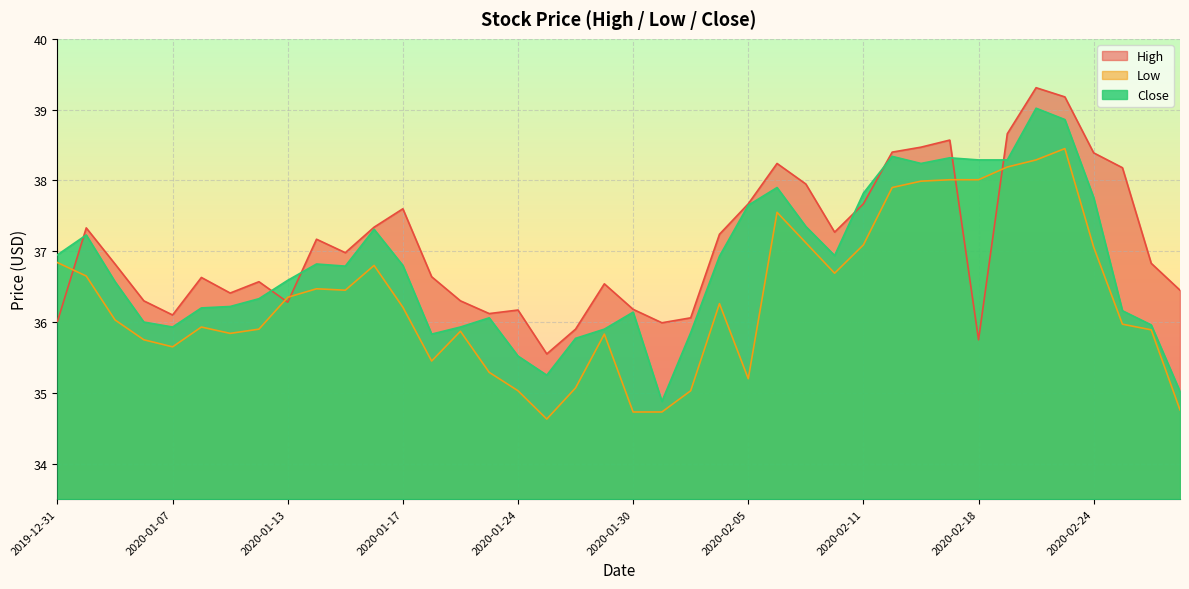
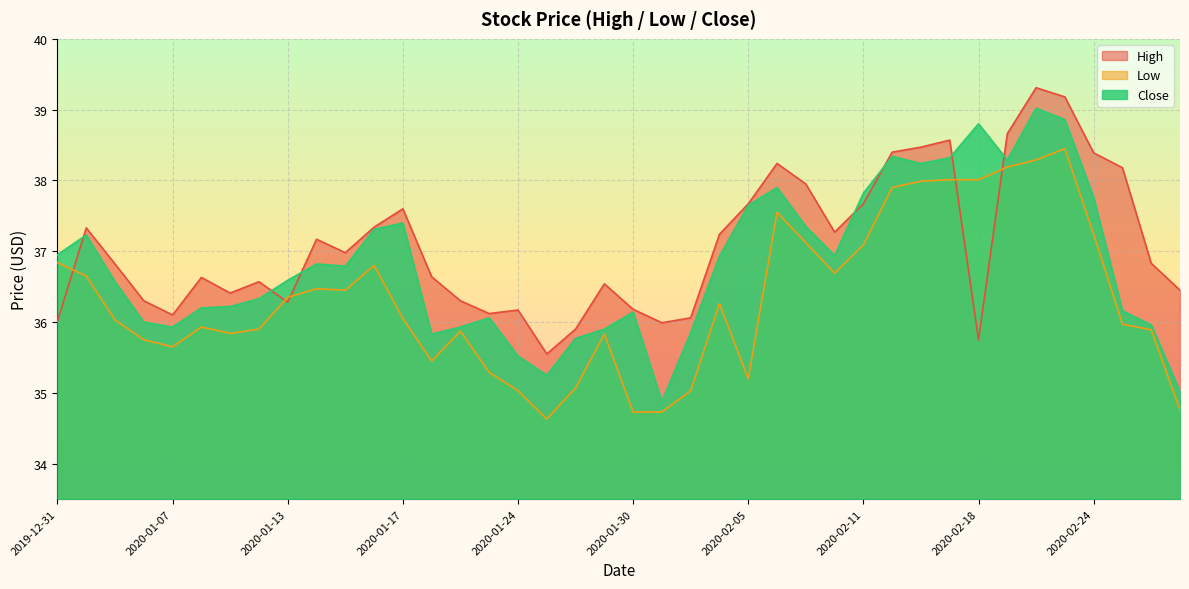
  {
    "High": {
      "2019-12-31": 36.0,
      "2020-01-07": 36.1,
      "2020-01-13": 36.3,
      "2020-01-17": 37.6,
      "2020-01-24": 36.2,
      "2020-01-30": 36.2,
      "2020-02-11": 37.7,
      "2020-02-18": 35.8,
      "2020-02-24": 38.4
    },
    "Low": {
      "2019-12-31": 36.8,
      "2020-01-07": 35.7,
      "2020-01-13": 36.4,
-     "2020-01-17": 36.2,
+     "2020-01-17": 36.1,
      "2020-01-24": 35.0,
      "2020-01-30": 34.7,
      "2020-02-05": 35.2,
      "2020-02-11": 37.1,
      "2020-02-18": 38.0,
-     "2020-02-24": 37.1
+     "2020-02-24": 37.2
    },
    "Close": {
      "2019-12-31": 37.0,
      "2020-01-07": 35.9,
      "2020-01-13": 36.6,
-     "2020-01-17": 36.8,
+     "2020-01-17": 37.4,
      "2020-01-24": 35.5,
      "2020-01-30": 36.1,
      "2020-02-11": 37.8,
-     "2020-02-18": 38.3,
+     "2020-02-18": 38.8,
      "2020-02-24": 37.8
    }
  }
